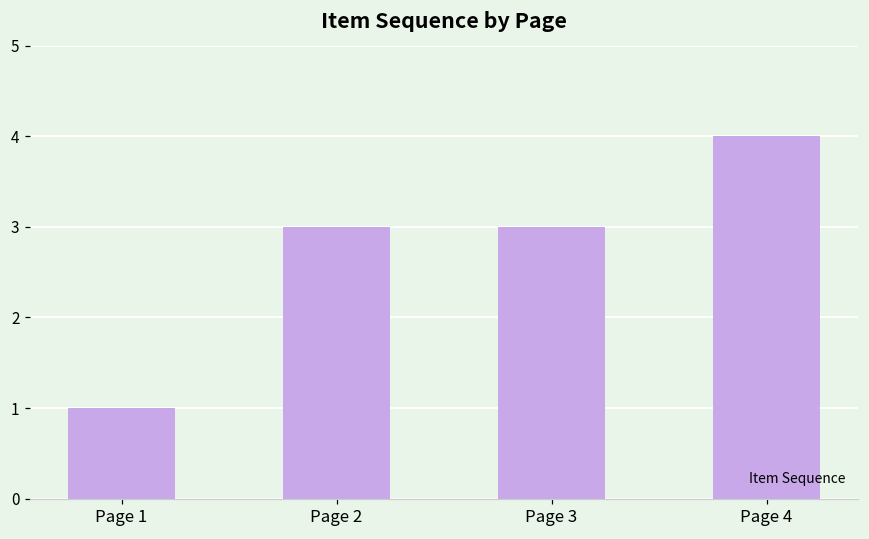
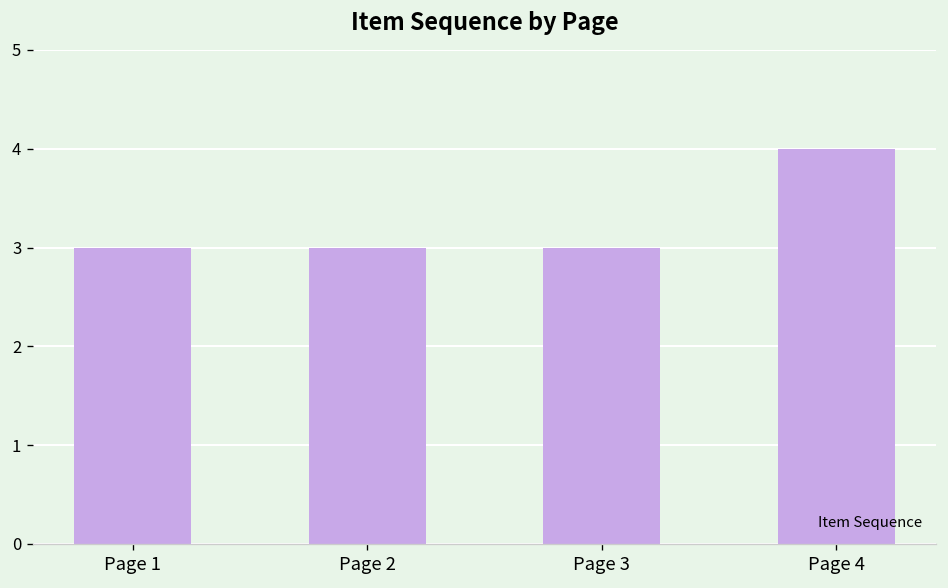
  {
-   "Page 1": 1,
+   "Page 1": 3,
    "Page 2": 3,
    "Page 3": 3,
    "Page 4": 4
  }
